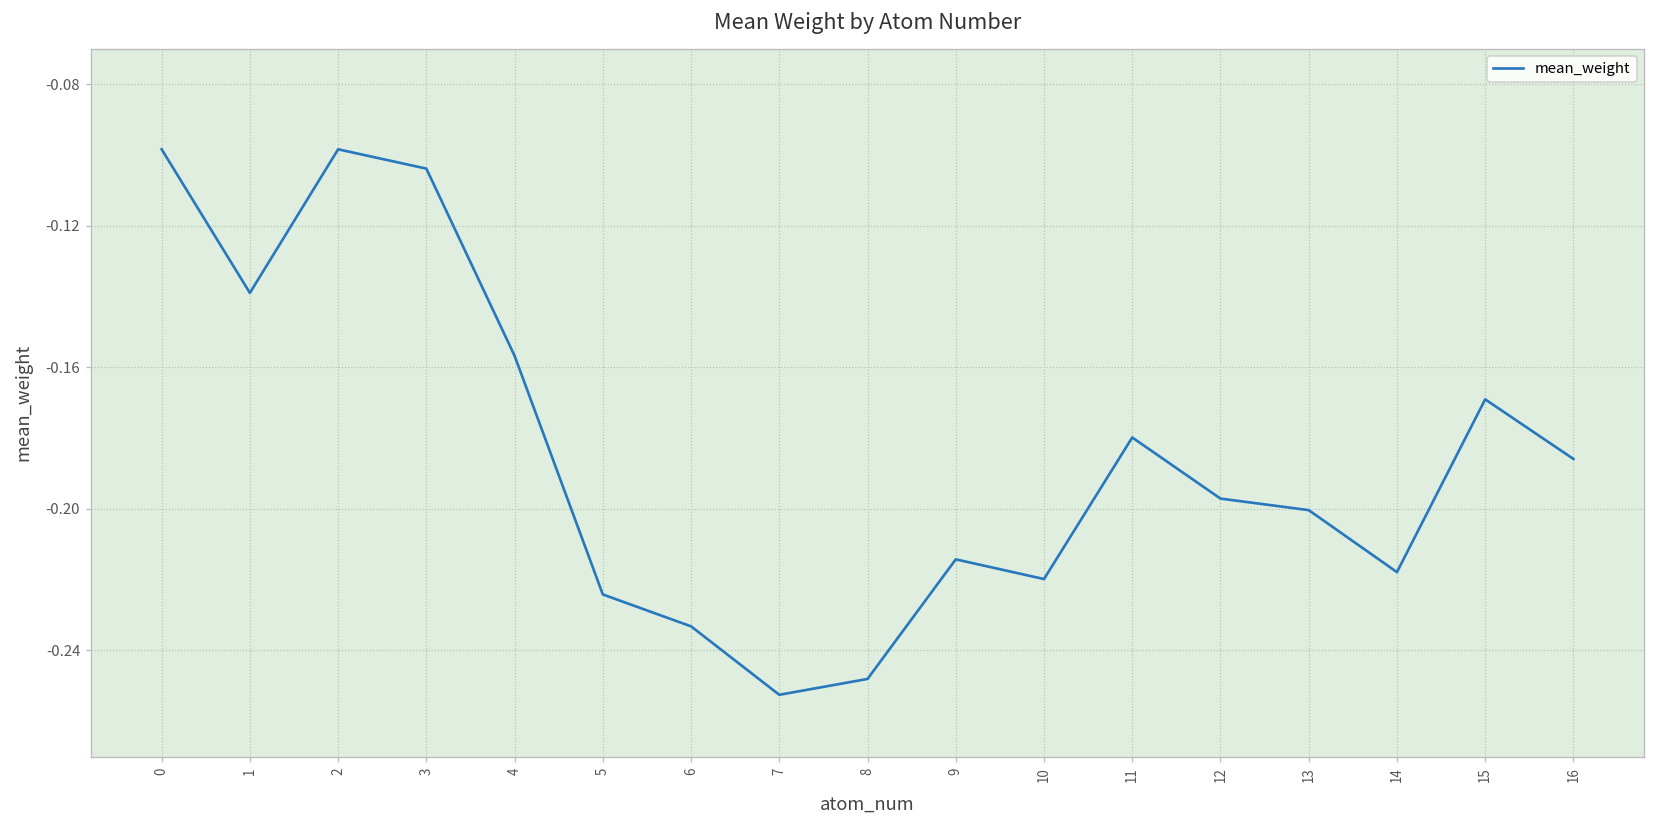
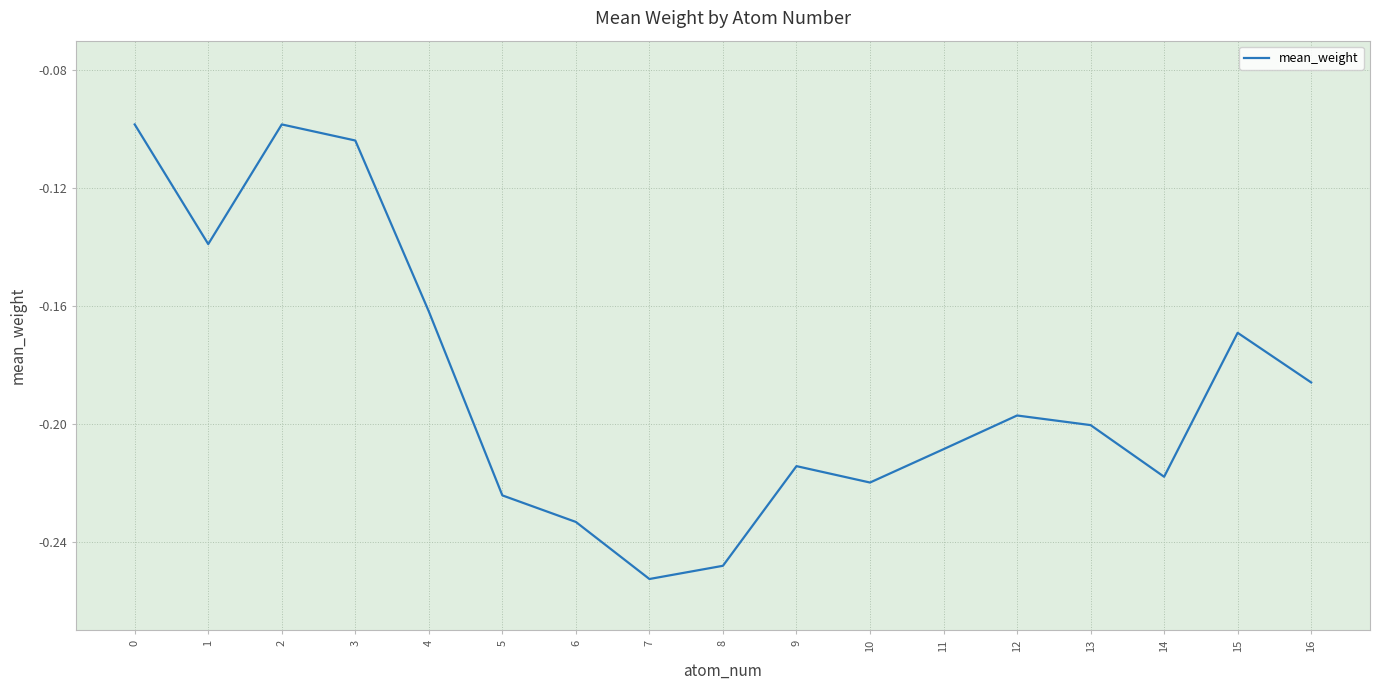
  {
    "0": -0.098,
    "1": -0.139,
    "2": -0.098,
    "3": -0.104,
-   "4": -0.157,
+   "4": -0.162,
    "5": -0.224,
    "6": -0.233,
    "7": -0.253,
    "8": -0.248,
    "9": -0.214,
    "10": -0.220,
-   "11": -0.180,
+   "11": -0.209,
    "12": -0.197,
    "13": -0.200,
    "14": -0.218,
    "15": -0.169,
    "16": -0.186
  }
